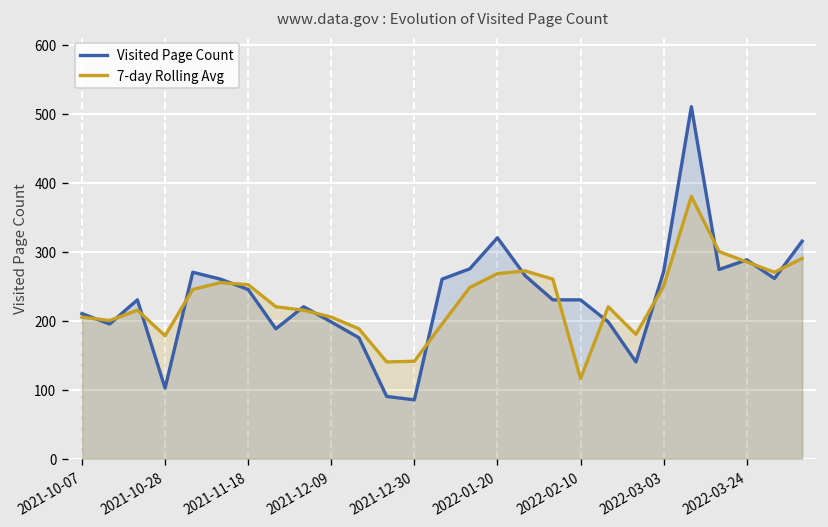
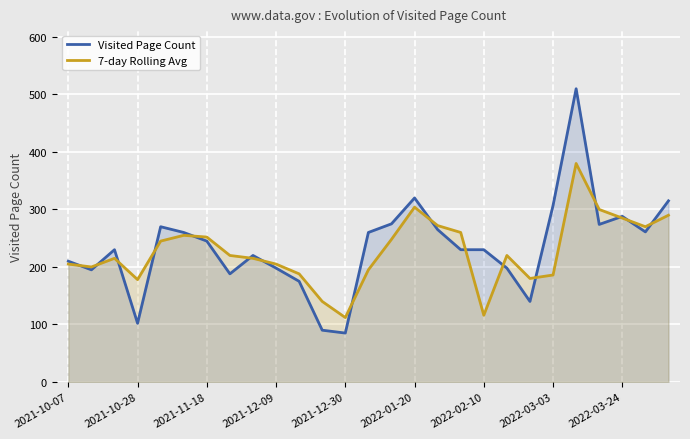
  {
    "Visited Page Count": {
      "2021-10-07": 210,
      "2021-10-28": 100,
      "2021-11-18": 250,
      "2021-12-09": 200,
      "2021-12-30": 90,
      "2022-01-20": 320,
      "2022-02-10": 230,
-     "2022-03-03": 270
+     "2022-03-03": 310
    },
    "7-day Rolling Avg": {
      "2021-10-07": 210,
      "2021-10-28": 180,
      "2021-11-18": 250,
      "2021-12-09": 210,
-     "2021-12-30": 140,
-     "2022-01-20": 270,
+     "2021-12-30": 110,
+     "2022-01-20": 300,
      "2022-02-10": 120,
-     "2022-03-03": 250
+     "2022-03-03": 190
    }
  }
